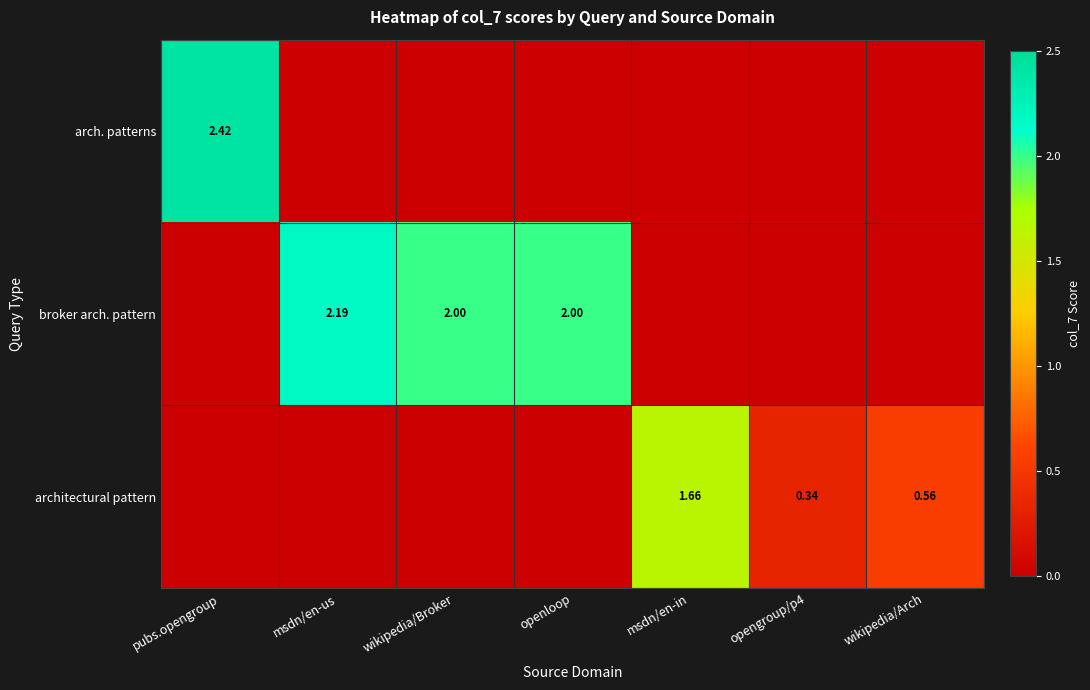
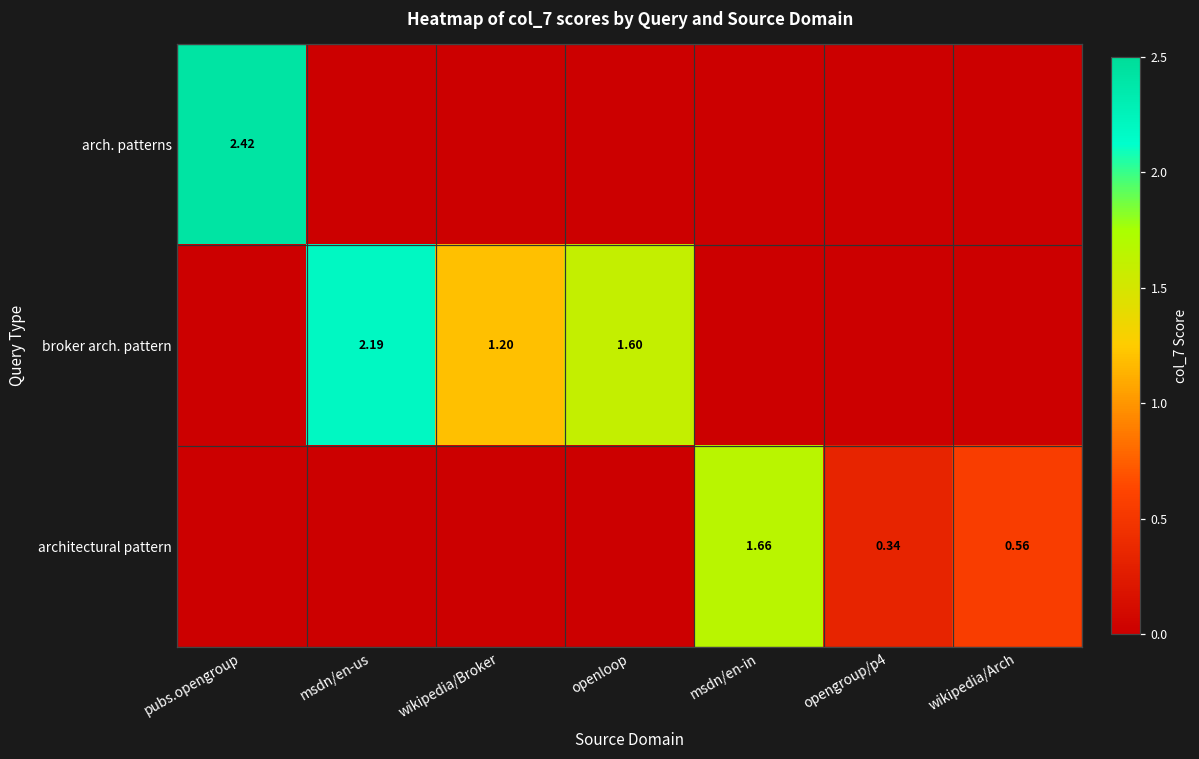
  {
    "arch. patterns": {
      "pubs.opengroup": 2.42
    },
    "broker arch. pattern": {
      "msdn/en-us": 2.19,
-     "wikipedia/Broker": 2.00,
-     "openloop": 2.00
+     "wikipedia/Broker": 1.20,
+     "openloop": 1.60
    },
    "architectural pattern": {
      "msdn/en-in": 1.66,
      "opengroup/p4": 0.34,
      "wikipedia/Arch": 0.56
    }
  }
